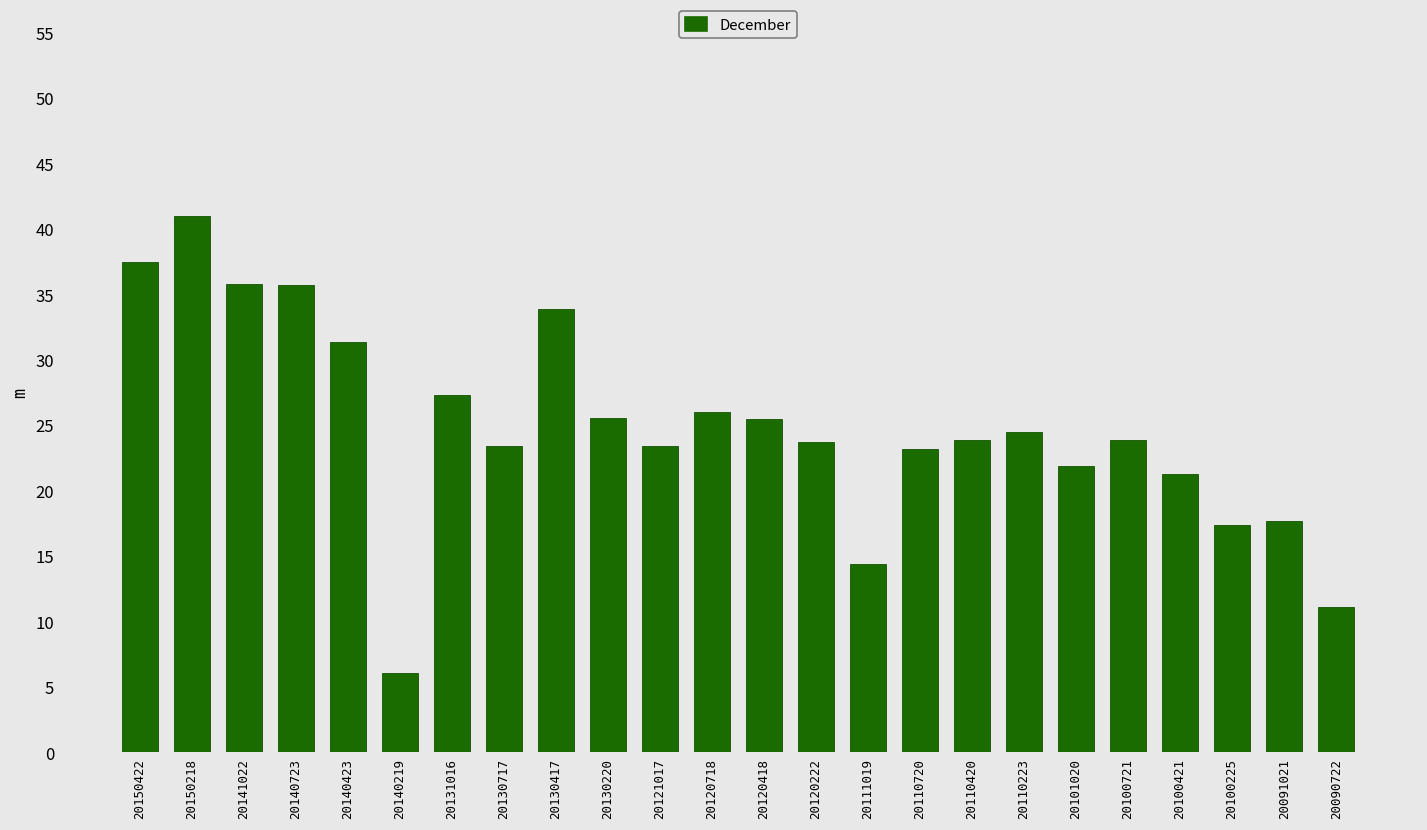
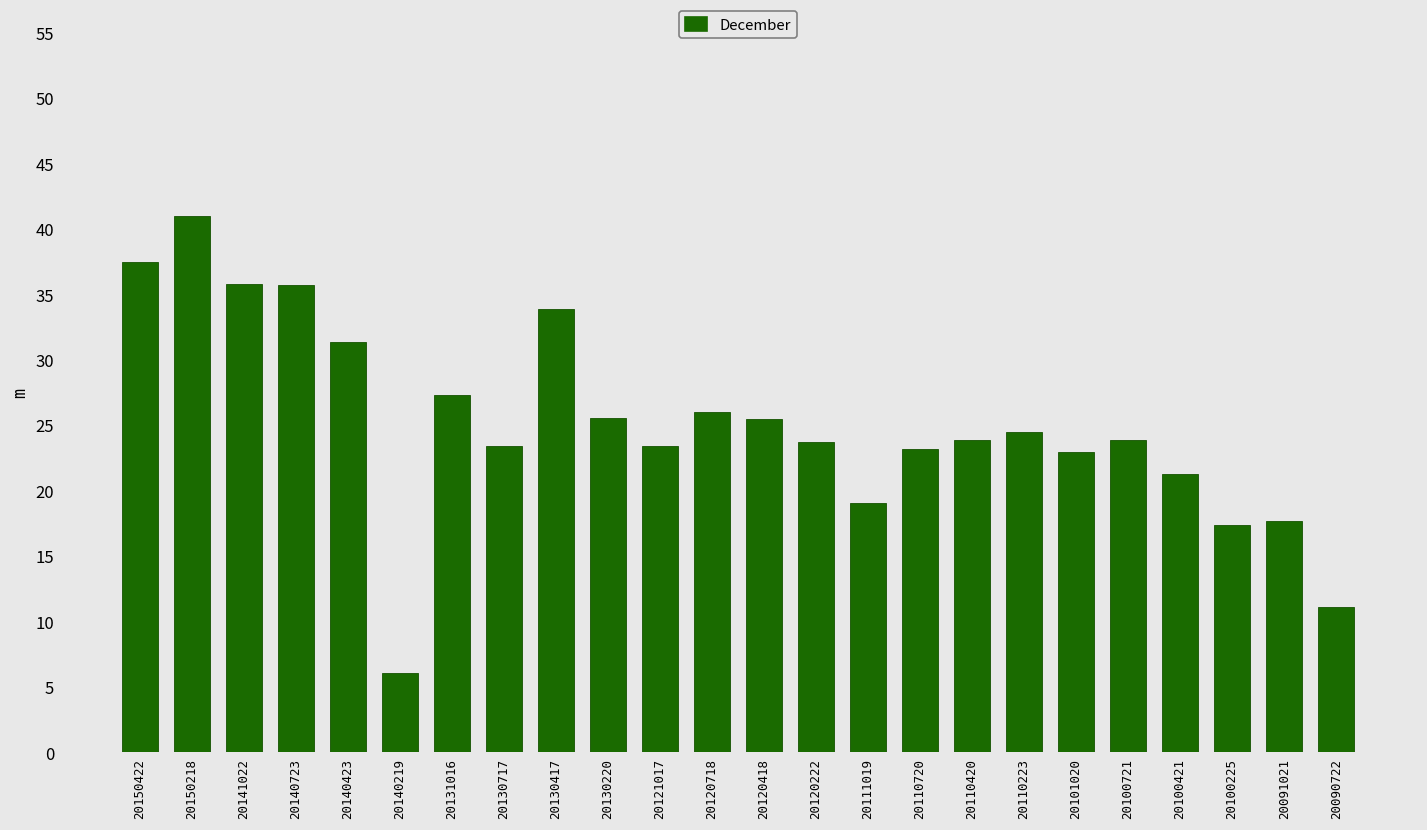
  {
    "20150422": 37.5,
    "20150218": 41.0,
    "20141022": 35.7,
    "20140723": 35.7,
    "20140423": 31.4,
    "20140219": 6.0,
    "20131016": 27.3,
    "20130717": 23.4,
    "20130417": 33.8,
    "20130220": 25.6,
    "20121017": 23.4,
    "20120718": 26.0,
    "20120418": 25.5,
    "20120222": 23.7,
-   "20111019": 14.4,
+   "20111019": 19.1,
    "20110720": 23.1,
    "20110420": 23.9,
    "20110223": 24.4,
-   "20101020": 21.9,
+   "20101020": 22.9,
    "20100721": 23.9,
    "20100421": 21.3,
    "20100225": 17.3,
    "20091021": 17.6,
    "20090722": 11.1
  }
